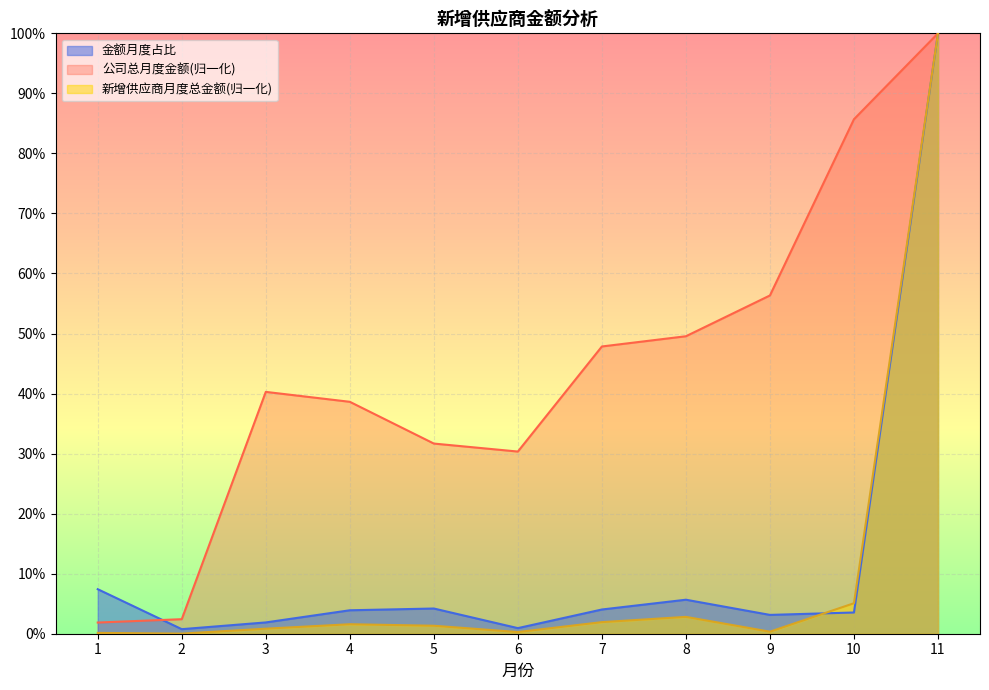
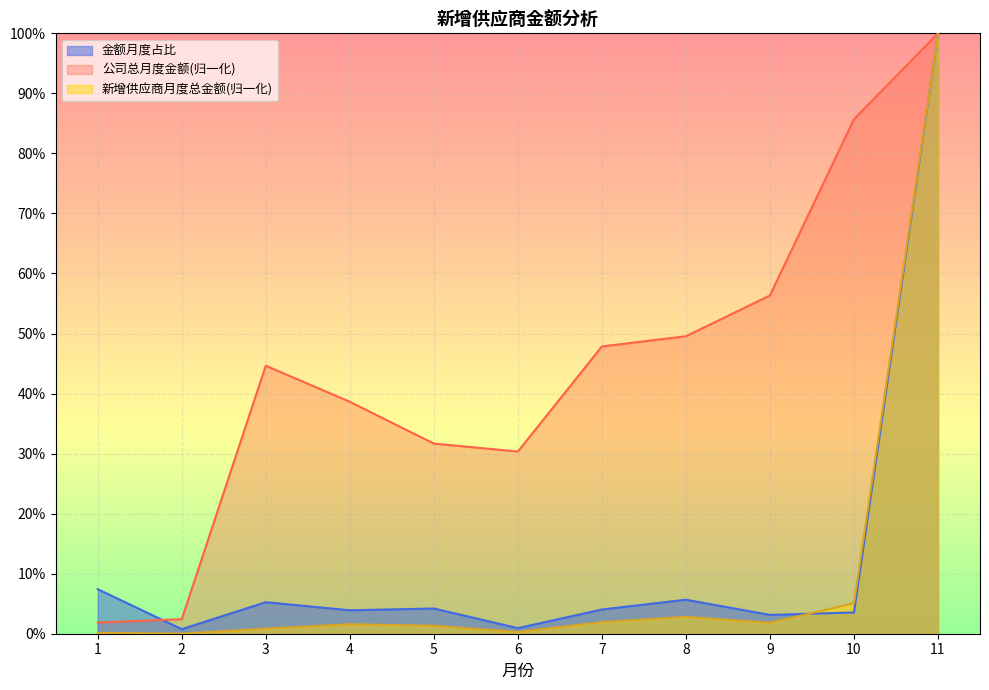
  {
    "金额月度占比": {
      "1": "7%",
      "2": "1%",
-     "3": "2%",
+     "3": "5%",
      "4": "4%",
      "5": "4%",
      "6": "1%",
      "7": "4%",
      "8": "6%",
      "9": "3%",
      "10": "4%"
    },
    "公司总月度金额(归一化)": {
      "1": "2%",
      "2": "2%",
-     "3": "40%",
+     "3": "45%",
      "4": "39%",
      "5": "32%",
      "6": "30%",
      "7": "48%",
      "8": "50%",
      "9": "56%",
      "10": "86%"
    },
    "新增供应商月度总金额(归一化)": {
      "1": "0%",
      "2": "0%",
      "3": "1%",
      "4": "2%",
      "5": "1%",
      "6": "0%",
      "7": "2%",
      "8": "3%",
-     "9": "0%",
+     "9": "2%",
      "10": "5%"
    }
  }
